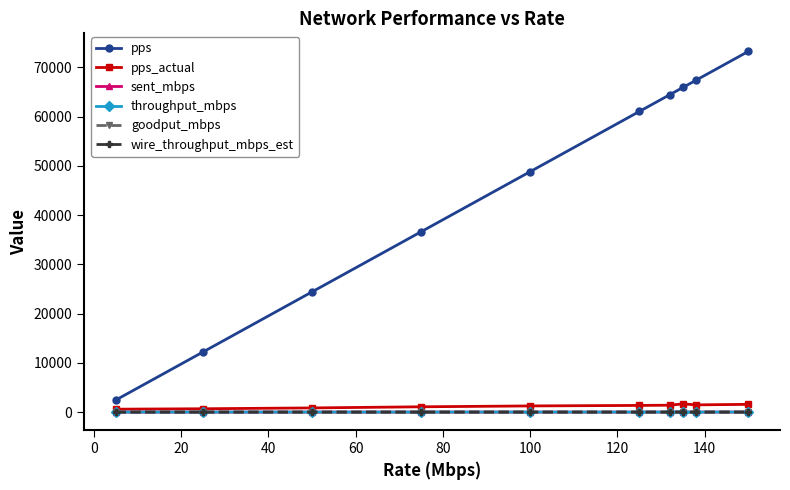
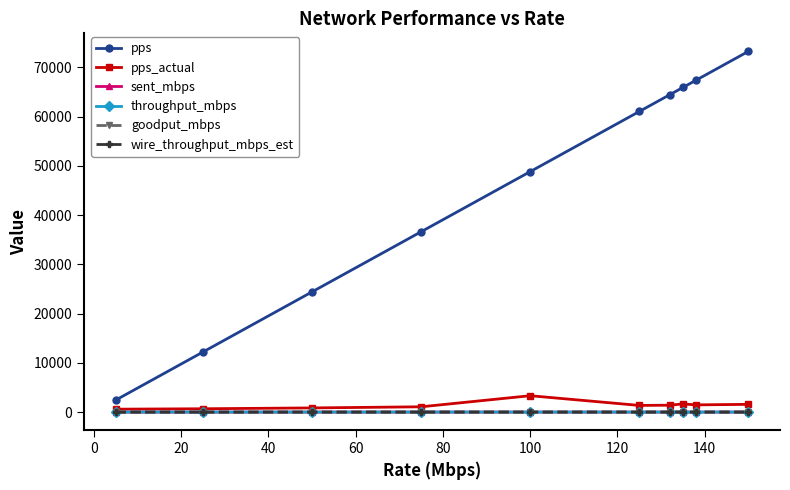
  {
    "pps": {
      "100": 49000
    },
    "pps_actual": {
-     "100": 1000
+     "100": 3000
    },
    "wire_throughput_mbps_est": {
      "100": 0
    }
  }
